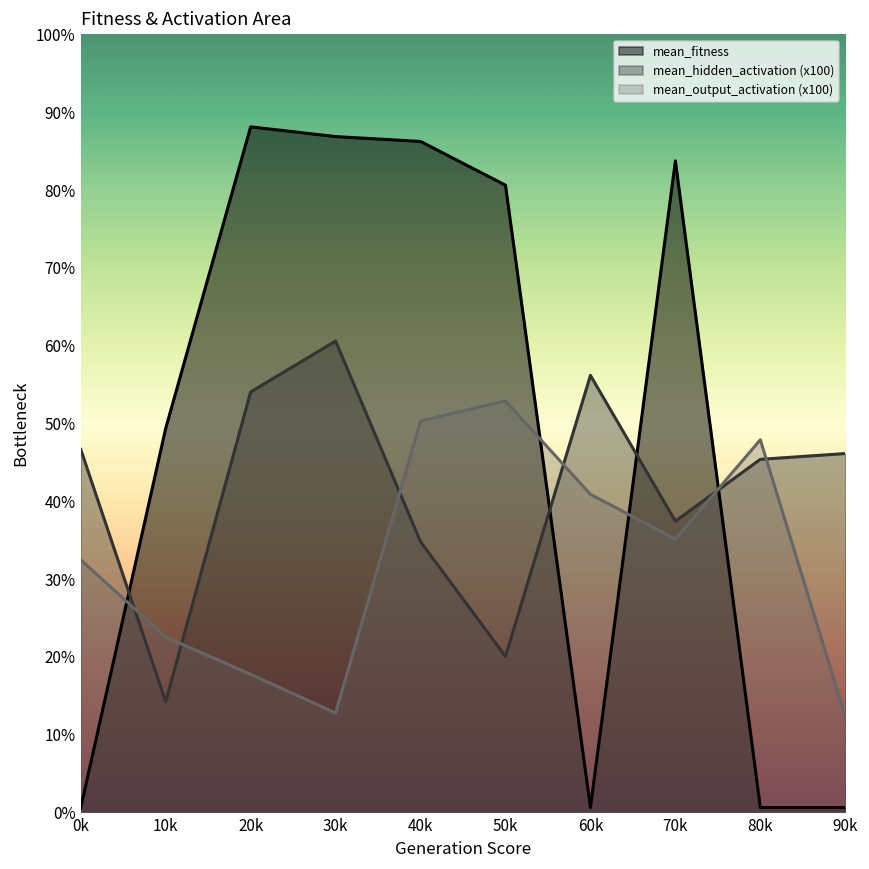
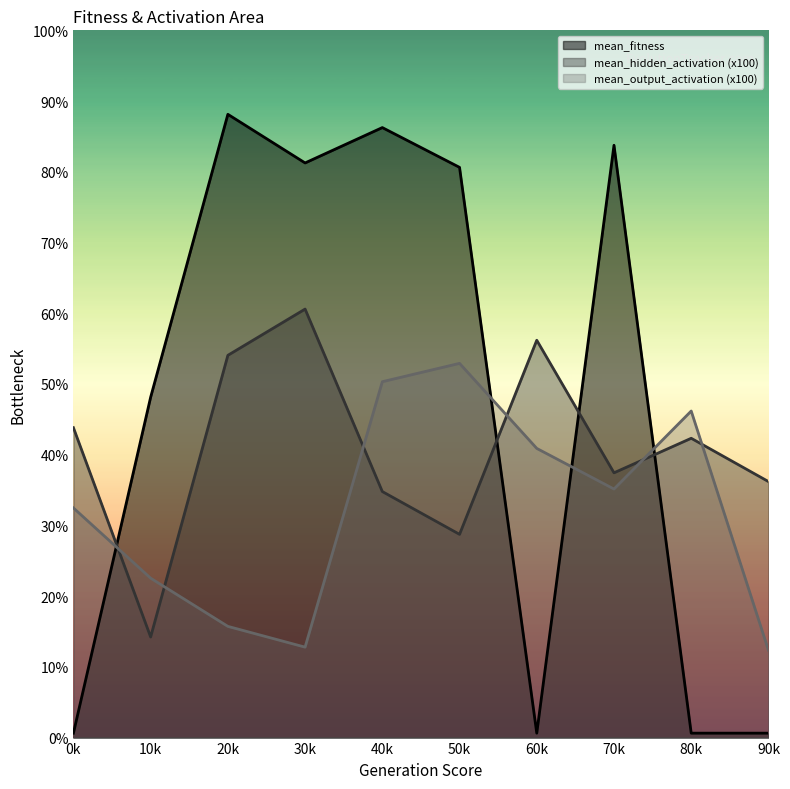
  {
    "mean_fitness": {
      "0k": "1%",
-     "10k": "49%",
+     "10k": "48%",
      "20k": "88%",
-     "30k": "87%",
+     "30k": "81%",
      "40k": "86%",
      "50k": "81%",
      "60k": "1%",
      "70k": "84%",
      "80k": "1%",
      "90k": "1%"
    },
    "mean_hidden_activation (x100)": {
-     "0k": "47%",
+     "0k": "44%",
      "10k": "14%",
      "20k": "54%",
      "30k": "61%",
      "40k": "35%",
-     "50k": "20%",
+     "50k": "29%",
      "60k": "56%",
      "70k": "37%",
-     "80k": "45%",
-     "90k": "46%"
+     "80k": "42%",
+     "90k": "36%"
    },
    "mean_output_activation (x100)": {
      "0k": "32%",
      "10k": "23%",
-     "20k": "18%",
+     "20k": "16%",
      "30k": "13%",
      "40k": "50%",
      "50k": "53%",
      "60k": "41%",
      "70k": "35%",
-     "80k": "48%",
+     "80k": "46%",
      "90k": "12%"
    }
  }
